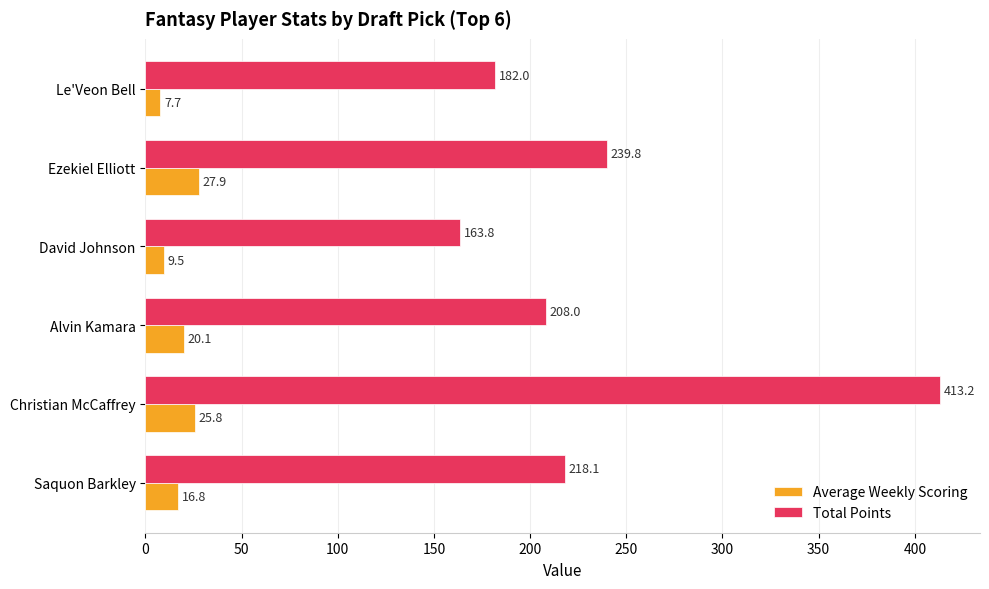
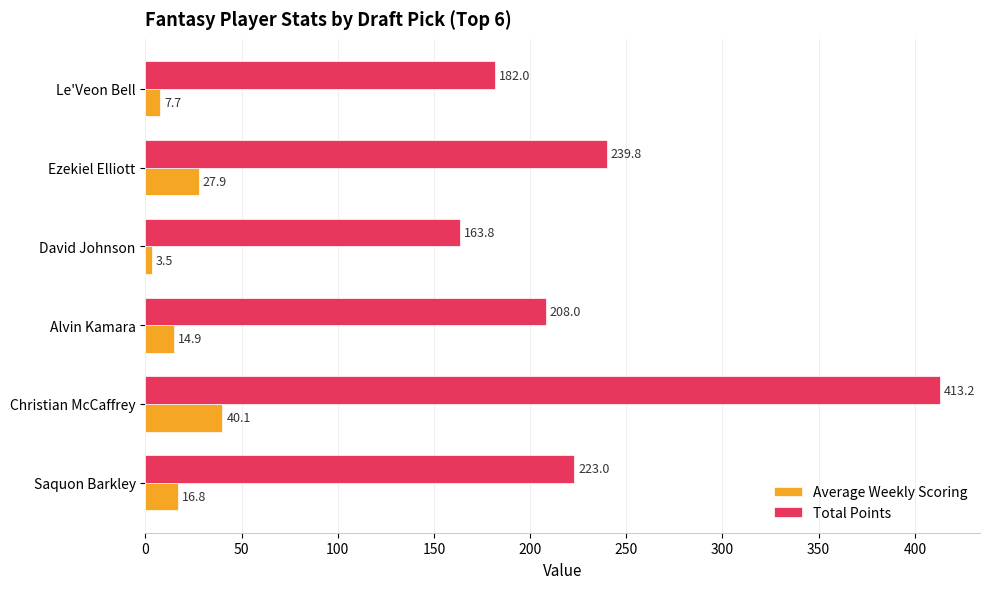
  {
    "Average Weekly Scoring": {
      "Le'Veon Bell": 7.7,
      "Ezekiel Elliott": 27.9,
-     "David Johnson": 9.5,
-     "Alvin Kamara": 20.1,
-     "Christian McCaffrey": 25.8,
+     "David Johnson": 3.5,
+     "Alvin Kamara": 14.9,
+     "Christian McCaffrey": 40.1,
      "Saquon Barkley": 16.8
    },
    "Total Points": {
      "Le'Veon Bell": 182.0,
      "Ezekiel Elliott": 239.8,
      "David Johnson": 163.8,
      "Alvin Kamara": 208.0,
      "Christian McCaffrey": 413.2,
-     "Saquon Barkley": 218.1
+     "Saquon Barkley": 223.0
    }
  }
